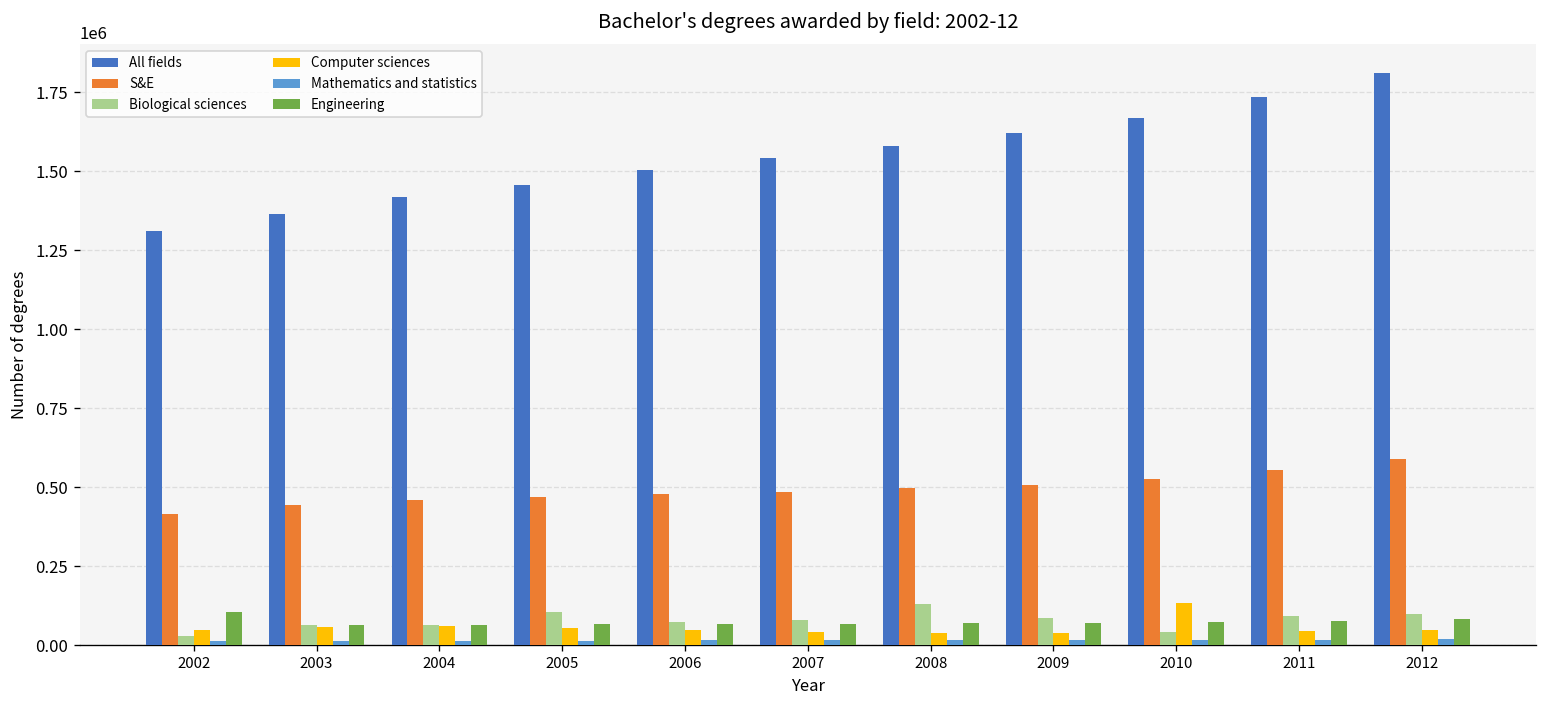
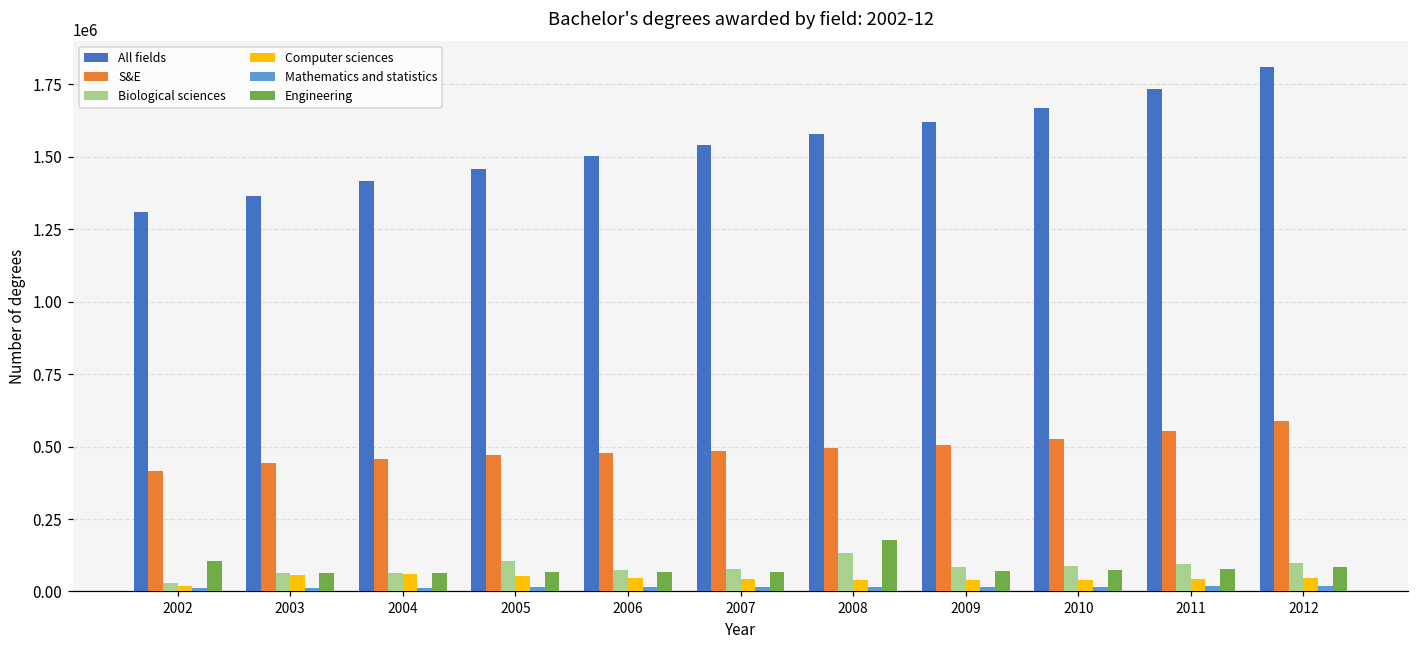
  {
    "S&E": {
      "2002": 420000,
      "2003": 440000,
      "2004": 460000,
      "2005": 470000,
      "2006": 480000,
      "2007": 490000,
      "2008": 500000,
      "2009": 510000,
      "2010": 530000,
      "2011": 550000,
      "2012": 590000
    },
    "Biological sciences": {
      "2002": 30000,
      "2003": 60000,
      "2004": 60000,
      "2005": 100000,
      "2006": 70000,
      "2007": 80000,
      "2008": 130000,
      "2009": 90000,
-     "2010": 40000,
+     "2010": 90000,
      "2011": 90000,
      "2012": 100000
    },
    "Computer sciences": {
-     "2002": 50000,
+     "2002": 20000,
      "2003": 60000,
      "2004": 60000,
      "2005": 50000,
      "2006": 50000,
      "2007": 40000,
      "2008": 40000,
      "2009": 40000,
-     "2010": 130000,
+     "2010": 40000,
      "2011": 40000,
      "2012": 50000
    },
    "Engineering": {
      "2002": 110000,
      "2003": 60000,
      "2004": 60000,
      "2005": 70000,
      "2006": 70000,
      "2007": 70000,
-     "2008": 70000,
+     "2008": 180000,
      "2009": 70000,
      "2010": 70000,
      "2011": 80000,
      "2012": 80000
    }
  }
